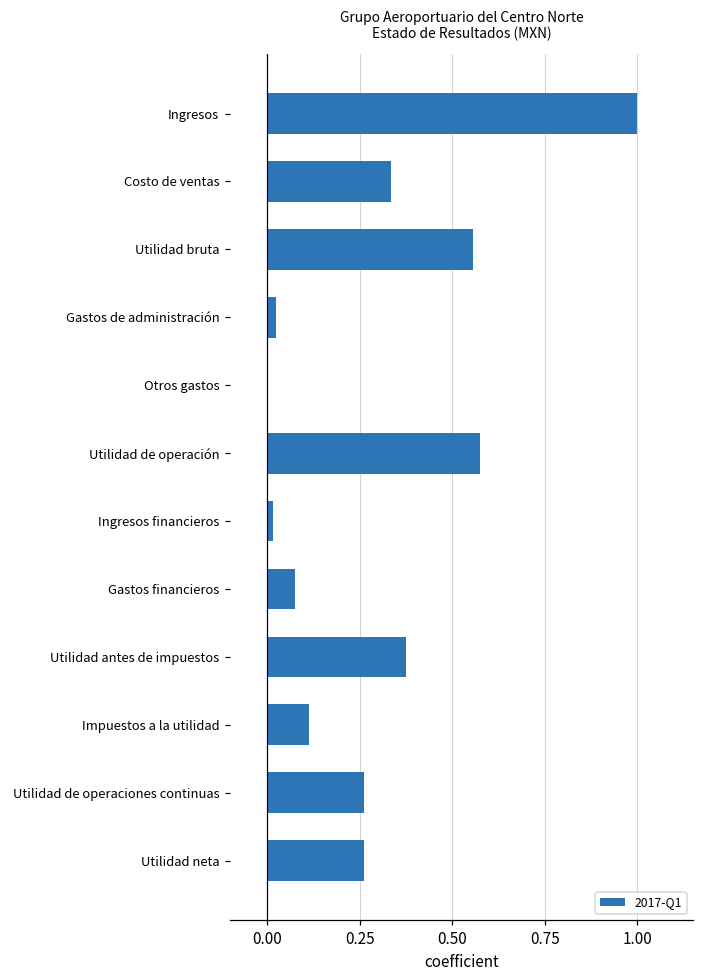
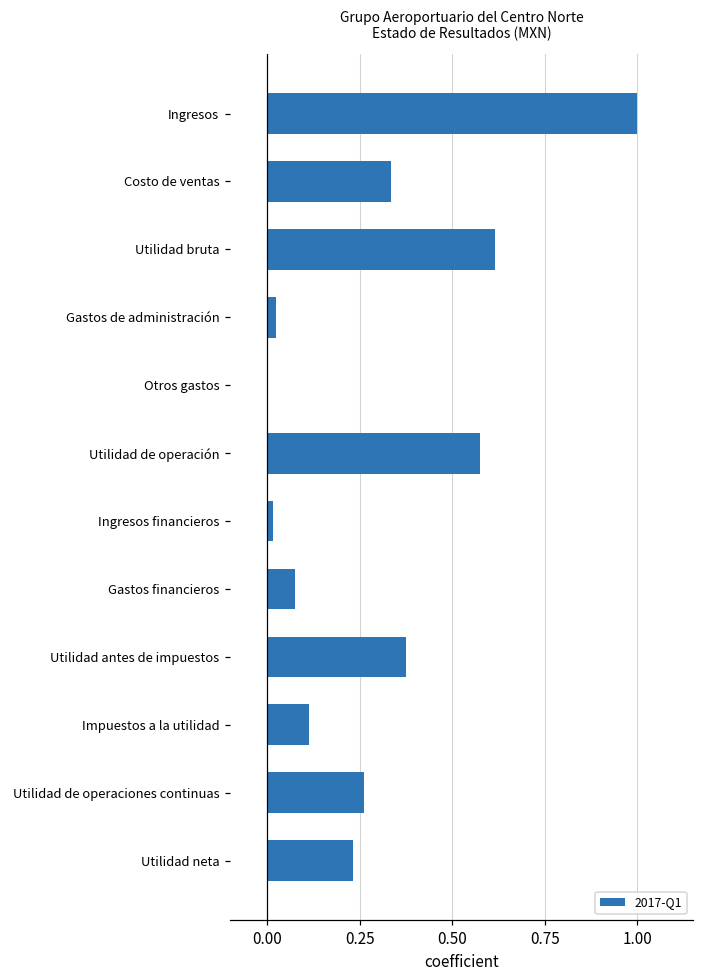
  {
    "Ingresos": 1.00,
    "Costo de ventas": 0.33,
-   "Utilidad bruta": 0.55,
+   "Utilidad bruta": 0.61,
    "Gastos de administración": 0.02,
    "Utilidad de operación": 0.57,
    "Ingresos financieros": 0.02,
    "Gastos financieros": 0.08,
    "Utilidad antes de impuestos": 0.37,
    "Impuestos a la utilidad": 0.11,
    "Utilidad de operaciones continuas": 0.26,
-   "Utilidad neta": 0.26
+   "Utilidad neta": 0.23
  }
